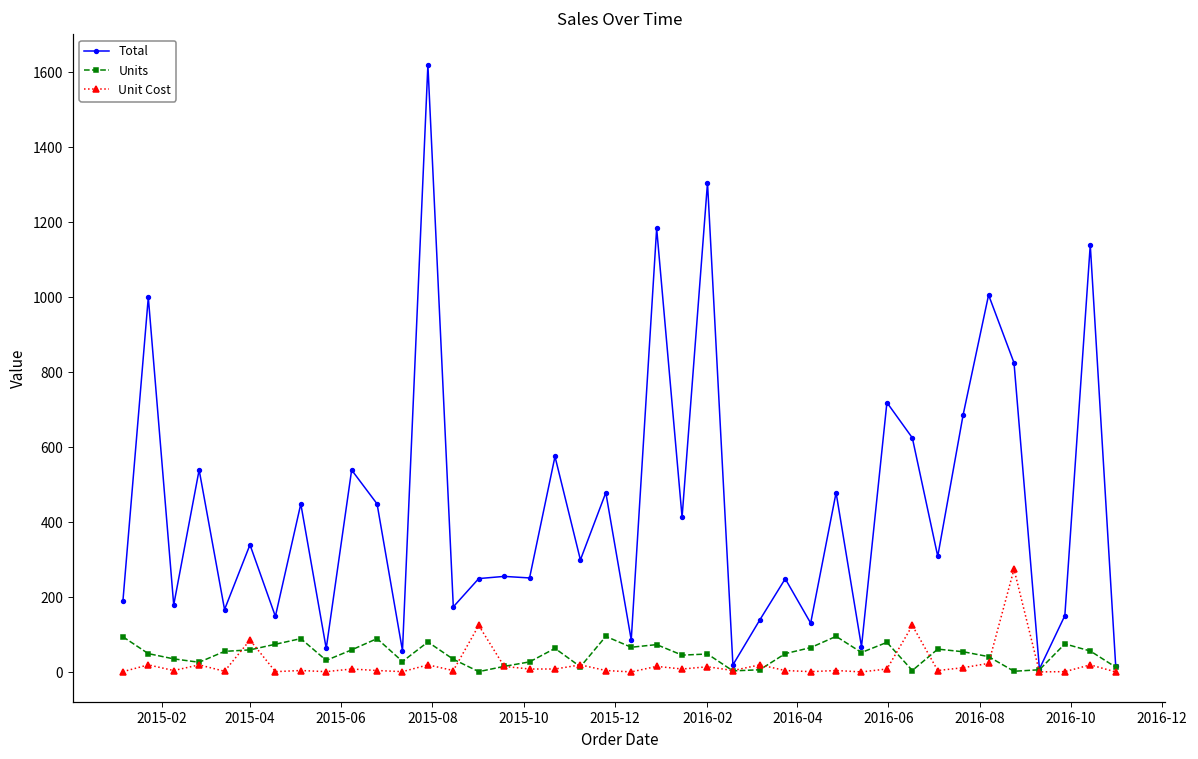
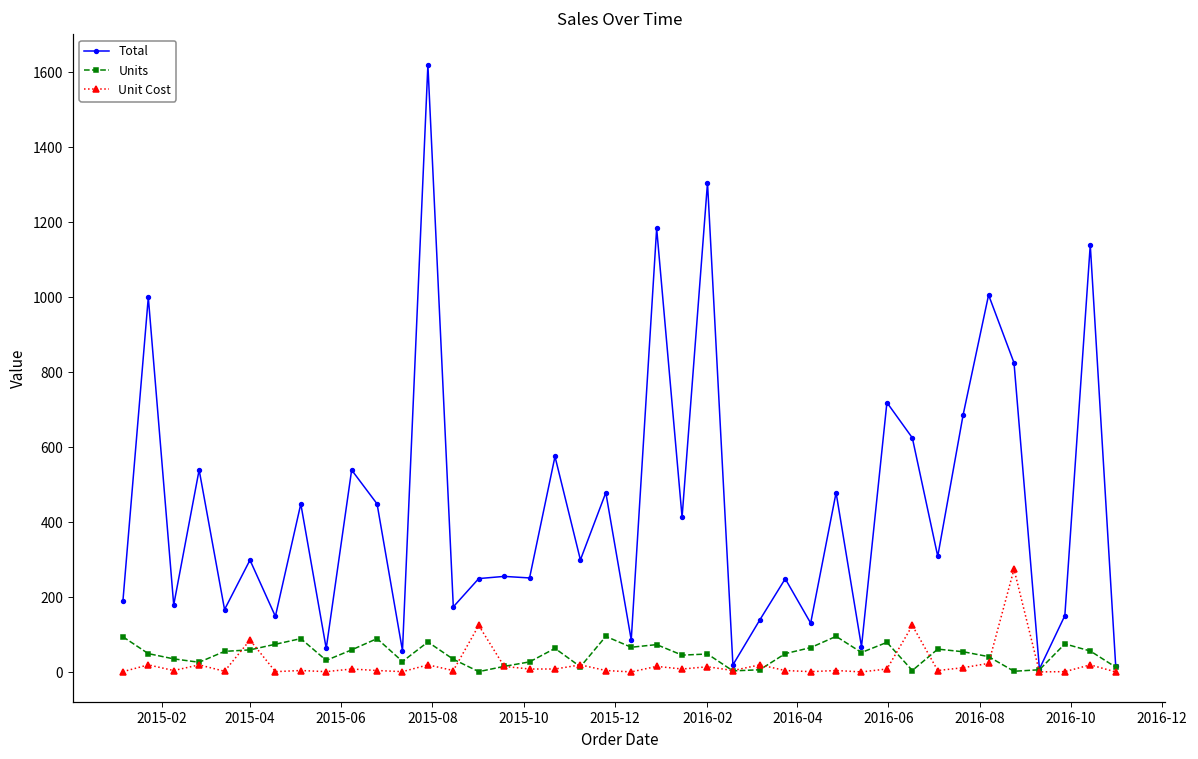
  {
    "Total": {
-     "2015-04": 340,
+     "2015-04": 300,
      "2016-02": 1310
    },
    "Units": {
      "2015-04": 60,
      "2016-02": 50
    },
    "Unit Cost": {
      "2015-04": 90,
      "2016-02": 20
    }
  }
